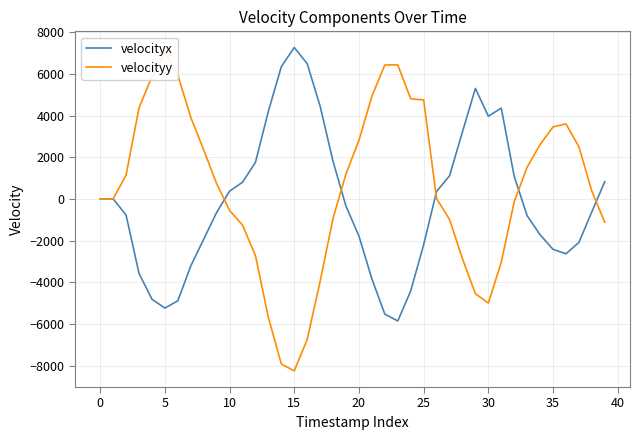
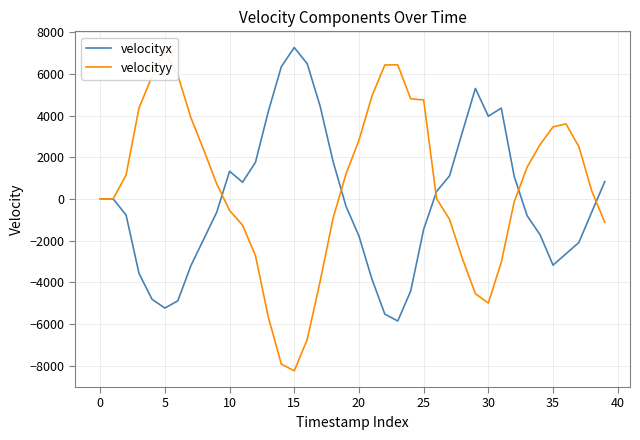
  {
    "velocityx": {
      "5": -5200,
-     "10": 400,
+     "10": 1300,
      "15": 7300,
      "20": -1800,
-     "25": -2200,
+     "25": -1500,
      "30": 4000,
-     "35": -2400
+     "35": -3200
    },
    "velocityy": {
      "10": -600,
      "15": -8300,
      "20": 2800,
      "25": 4700,
      "30": -5000,
      "35": 3500
    }
  }
